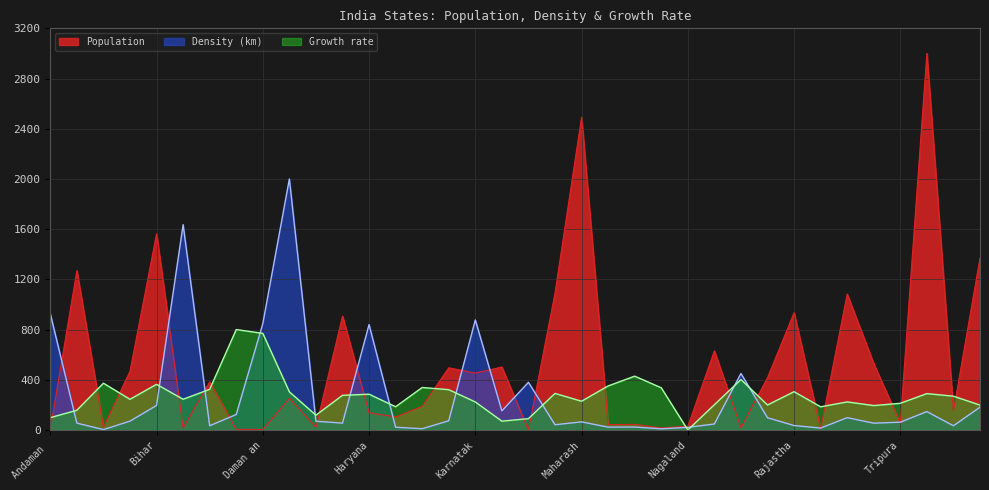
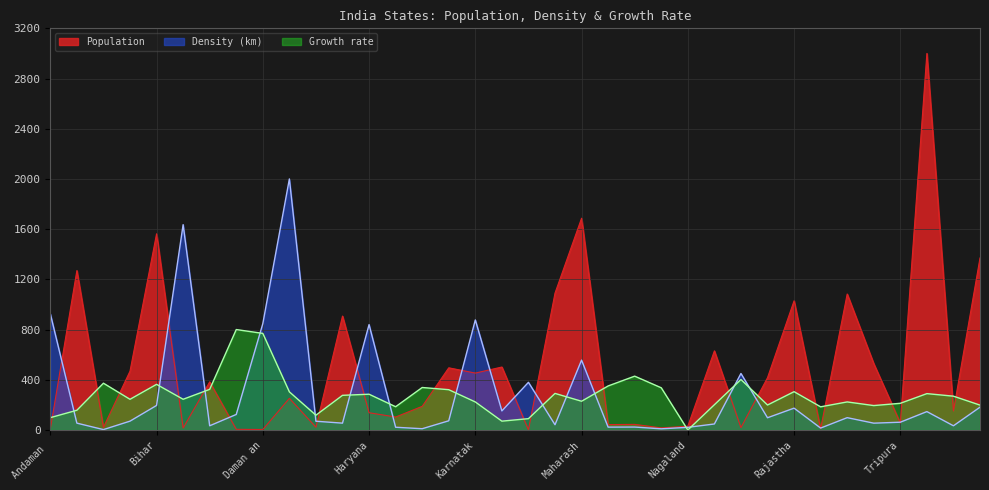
  {
    "Population": {
      "Andaman": 10,
      "Bihar": 1560,
      "Daman an": 0,
      "Haryana": 140,
      "Karnatak": 450,
-     "Maharash": 2490,
-     "Rajastha": 930
+     "Maharash": 1690,
+     "Rajastha": 1030
    },
    "Density (km)": {
      "Andaman": 930,
      "Bihar": 200,
      "Daman an": 850,
      "Haryana": 840,
      "Karnatak": 880,
-     "Maharash": 60,
-     "Rajastha": 40
+     "Maharash": 560,
+     "Rajastha": 170
    },
    "Growth rate": {
      "Andaman": 100,
      "Bihar": 360,
      "Daman an": 770,
      "Haryana": 280,
      "Karnatak": 220,
      "Maharash": 230,
      "Nagaland": 0,
      "Rajastha": 310,
      "Tripura": 210
    }
  }
